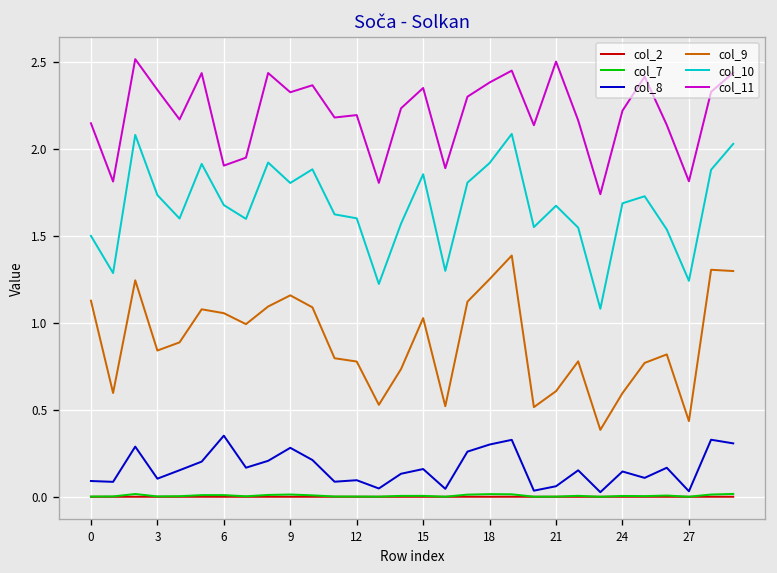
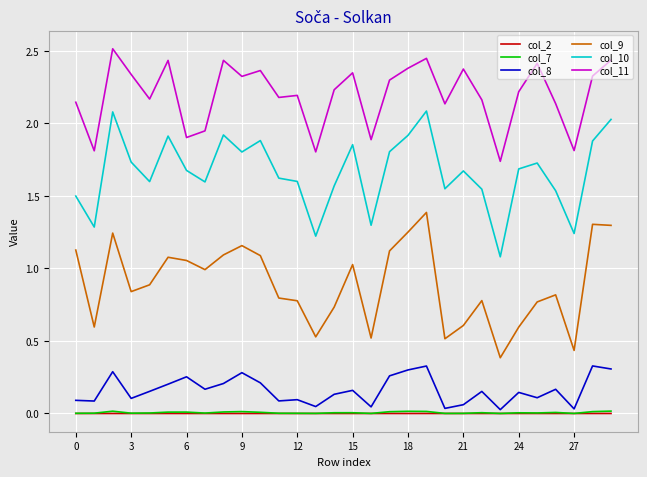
  {
    "col_8": {
      "0": 0.09,
      "3": 0.10,
-     "6": 0.35,
+     "6": 0.25,
      "9": 0.28,
      "12": 0.10,
      "15": 0.16,
      "18": 0.30,
      "21": 0.06,
      "24": 0.15,
      "27": 0.03
    },
    "col_9": {
      "0": 1.13,
      "3": 0.84,
      "6": 1.05,
      "9": 1.16,
      "12": 0.78,
      "15": 1.03,
      "18": 1.25,
      "21": 0.61,
      "24": 0.60,
      "27": 0.43
    },
    "col_10": {
      "0": 1.50,
      "3": 1.73,
      "6": 1.68,
      "9": 1.80,
      "12": 1.60,
      "15": 1.85,
      "18": 1.92,
      "21": 1.67,
      "24": 1.69,
      "27": 1.24
    },
    "col_11": {
      "0": 2.15,
      "3": 2.34,
      "6": 1.90,
      "9": 2.32,
      "12": 2.19,
      "15": 2.35,
      "18": 2.38,
-     "21": 2.50,
+     "21": 2.37,
      "24": 2.22,
      "27": 1.81
    }
  }
